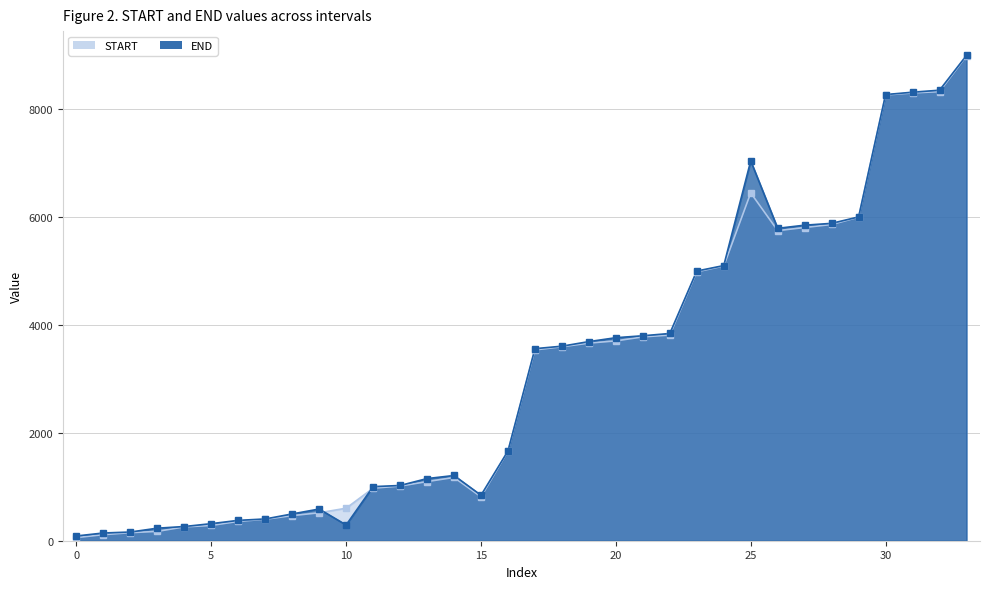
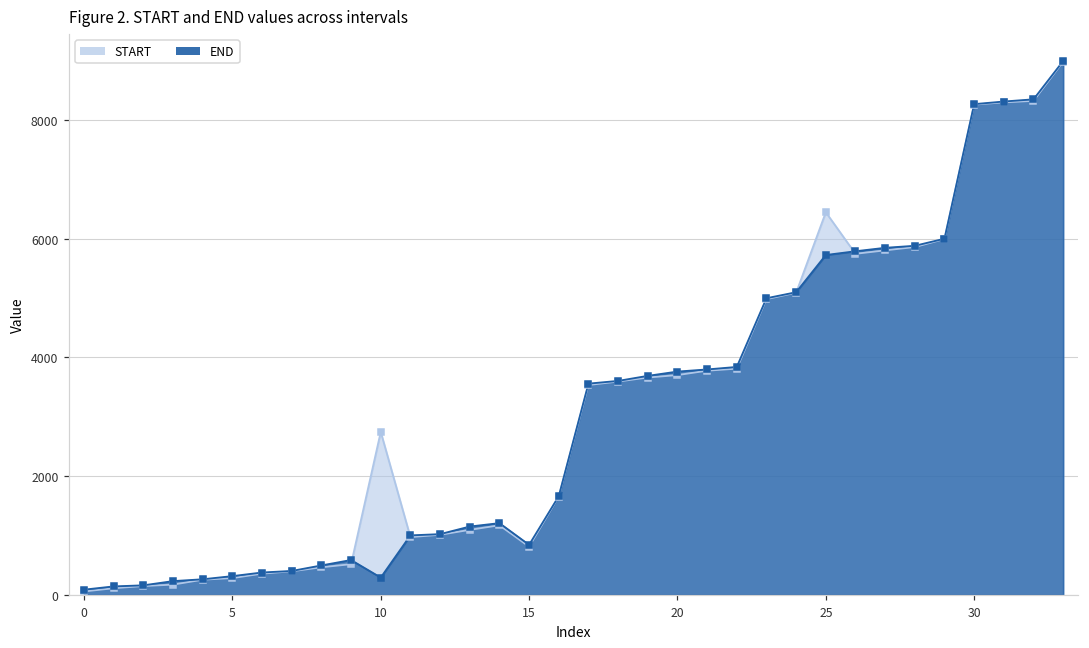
  {
    "START": {
-     "10": 600,
+     "10": 2700,
      "20": 3700,
      "25": 6400
    },
    "END": {
      "10": 300,
      "20": 3800,
-     "25": 7000
+     "25": 5700
    }
  }
